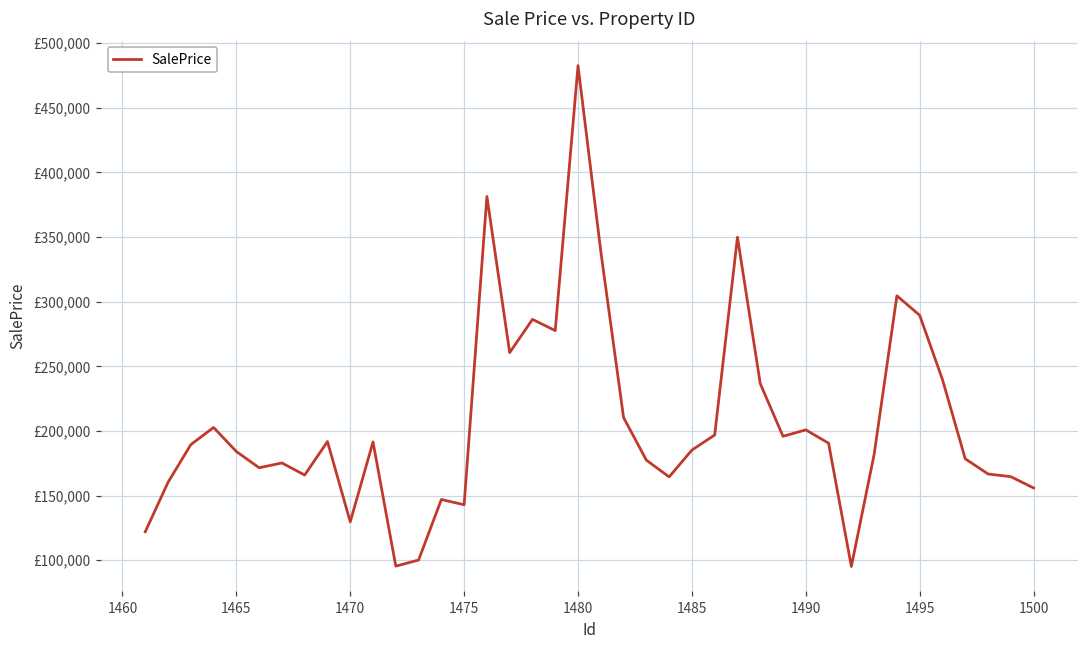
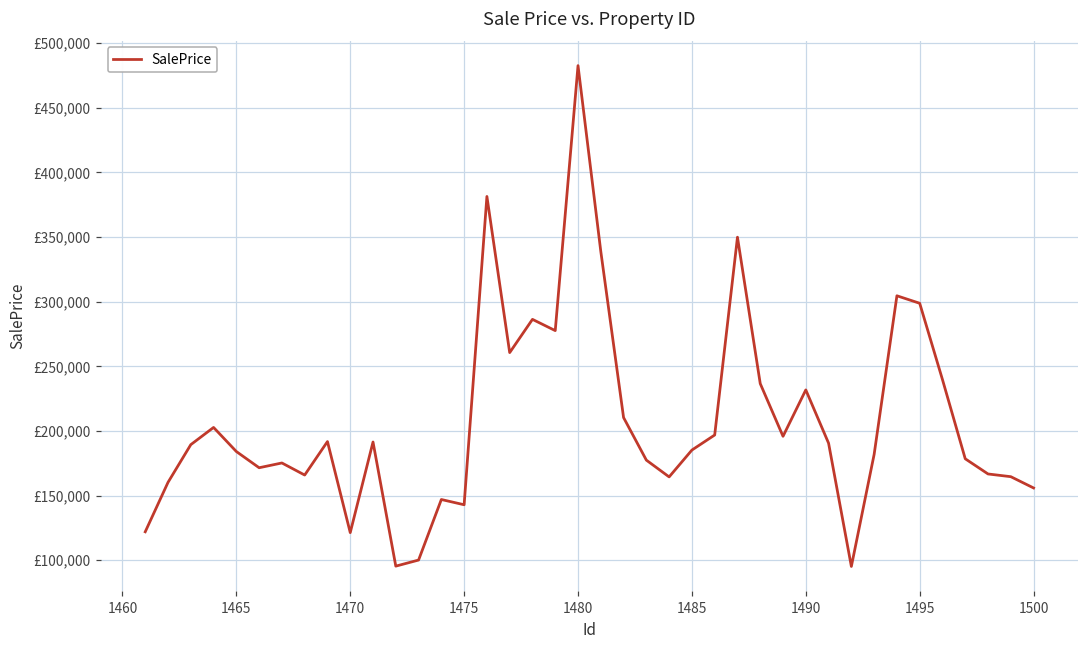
  {
    "1465": "£184,000",
-   "1470": "£130,000",
+   "1470": "£121,000",
    "1475": "£143,000",
    "1480": "£483,000",
    "1485": "£185,000",
-   "1490": "£201,000",
-   "1495": "£289,000",
+   "1490": "£232,000",
+   "1495": "£299,000",
    "1500": "£156,000"
  }
